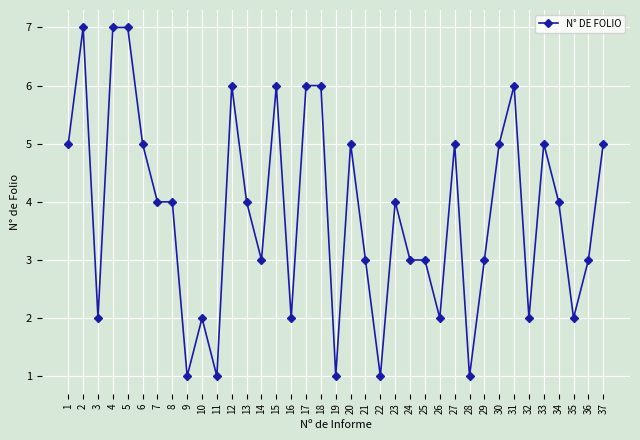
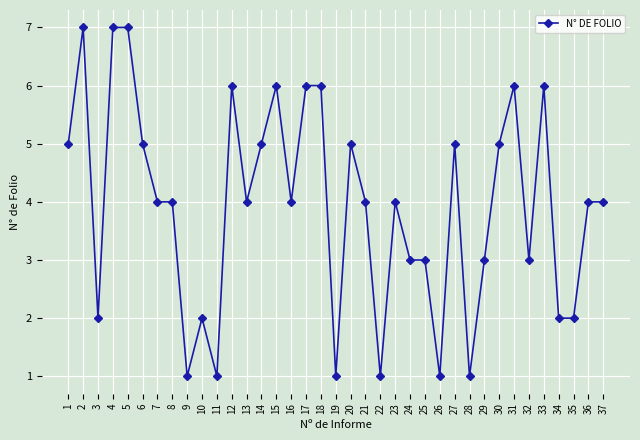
  {
    "1": 5,
    "2": 7,
    "3": 2,
    "4": 7,
    "5": 7,
    "6": 5,
    "7": 4,
    "8": 4,
    "9": 1,
    "10": 2,
    "11": 1,
    "12": 6,
    "13": 4,
-   "14": 3,
+   "14": 5,
    "15": 6,
-   "16": 2,
+   "16": 4,
    "17": 6,
    "18": 6,
    "19": 1,
    "20": 5,
-   "21": 3,
+   "21": 4,
    "22": 1,
    "23": 4,
    "24": 3,
    "25": 3,
-   "26": 2,
+   "26": 1,
    "27": 5,
    "28": 1,
    "29": 3,
    "30": 5,
    "31": 6,
-   "32": 2,
-   "33": 5,
-   "34": 4,
+   "32": 3,
+   "33": 6,
+   "34": 2,
    "35": 2,
-   "36": 3,
-   "37": 5
+   "36": 4,
+   "37": 4
  }
